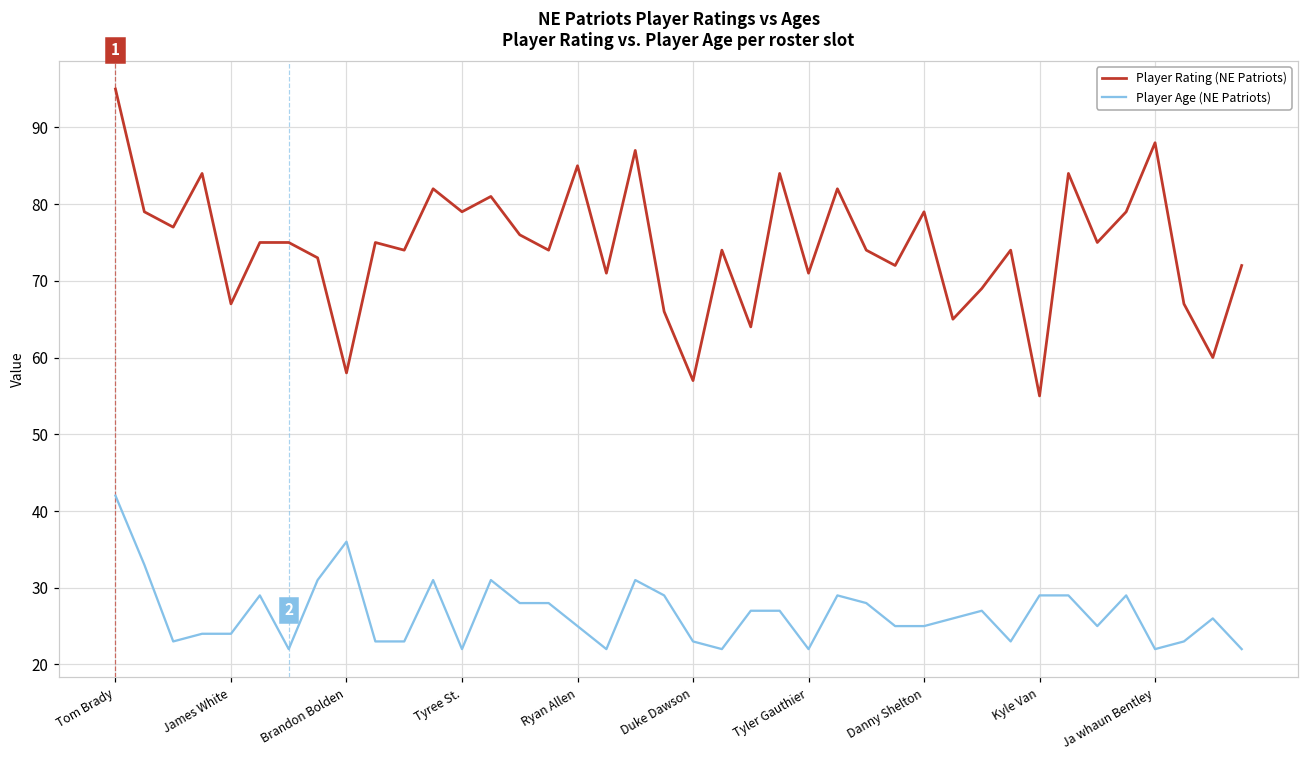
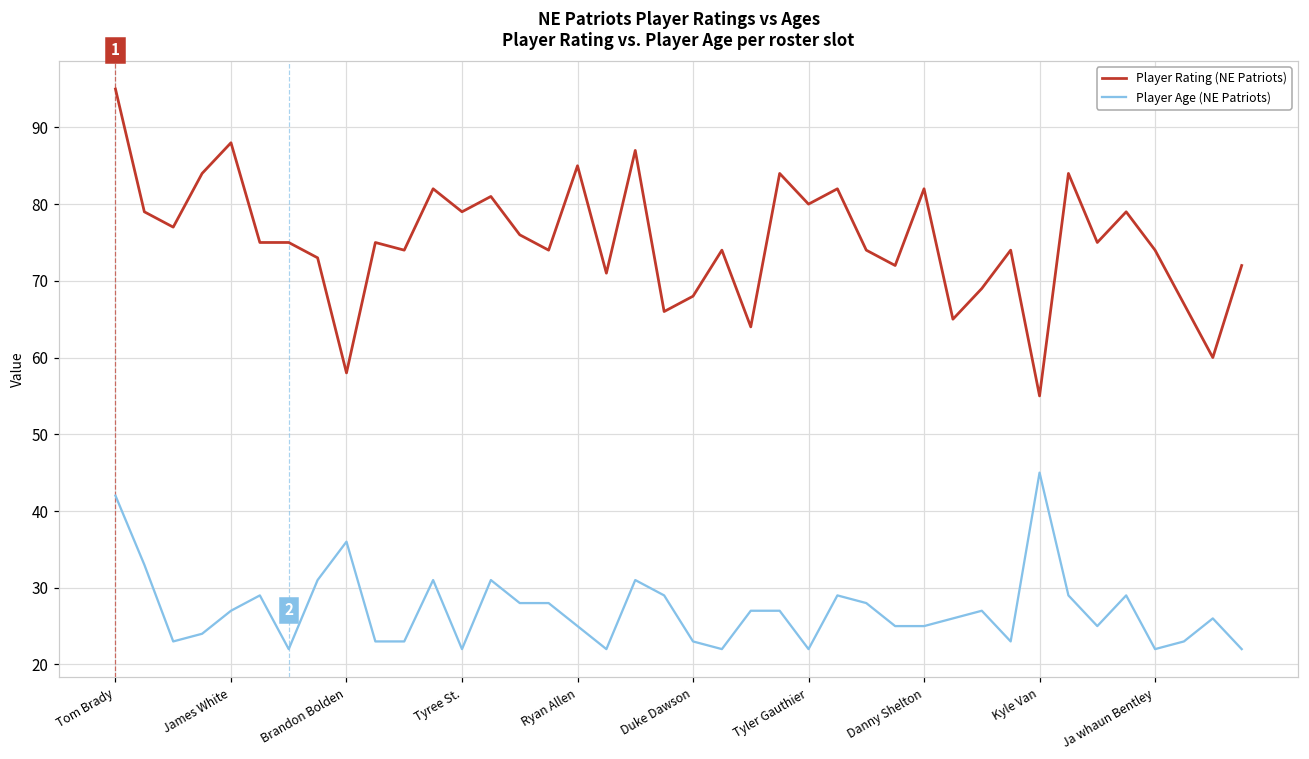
  {
    "Player Rating (NE Patriots)": {
      "Tom Brady": 95,
-     "James White": 67,
+     "James White": 88,
      "Brandon Bolden": 58,
      "Tyree St.": 79,
      "Ryan Allen": 85,
-     "Duke Dawson": 57,
-     "Tyler Gauthier": 71,
-     "Danny Shelton": 79,
+     "Duke Dawson": 68,
+     "Tyler Gauthier": 80,
+     "Danny Shelton": 82,
      "Kyle Van": 55,
-     "Ja whaun Bentley": 88
+     "Ja whaun Bentley": 74
    },
    "Player Age (NE Patriots)": {
      "Tom Brady": 42,
-     "James White": 24,
+     "James White": 27,
      "Brandon Bolden": 36,
      "Tyree St.": 22,
      "Ryan Allen": 25,
      "Duke Dawson": 23,
      "Tyler Gauthier": 22,
      "Danny Shelton": 25,
-     "Kyle Van": 29,
+     "Kyle Van": 45,
      "Ja whaun Bentley": 22
    }
  }
